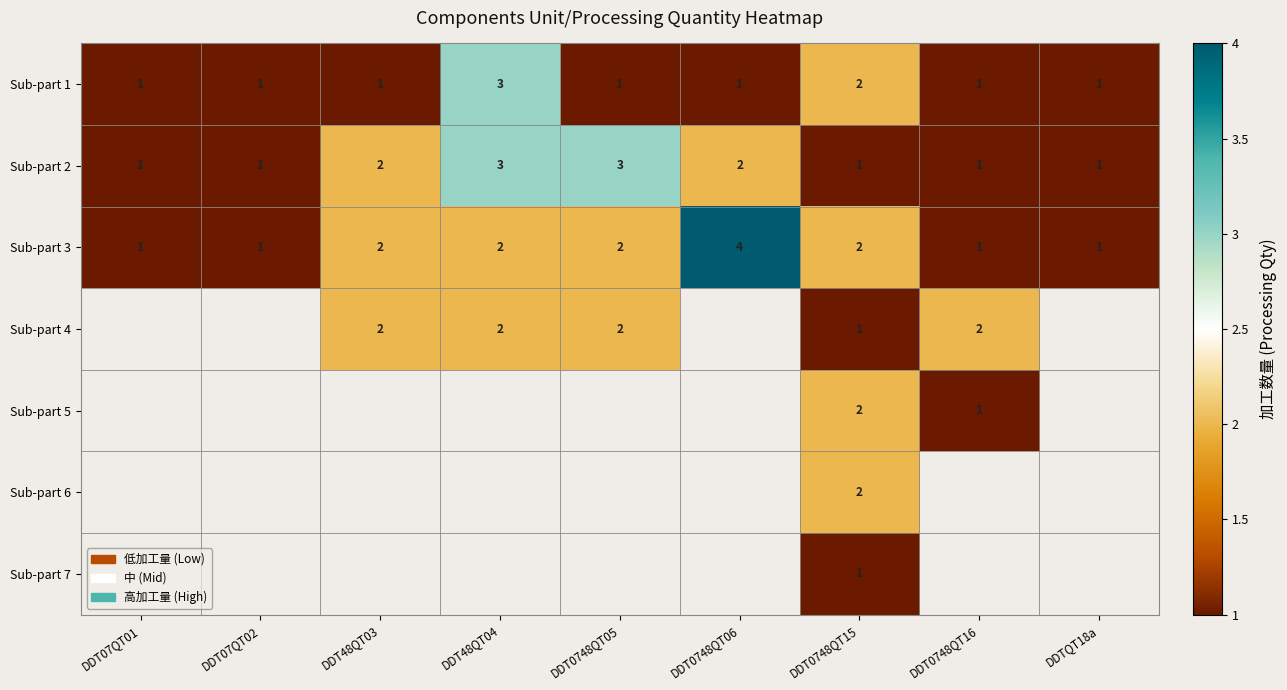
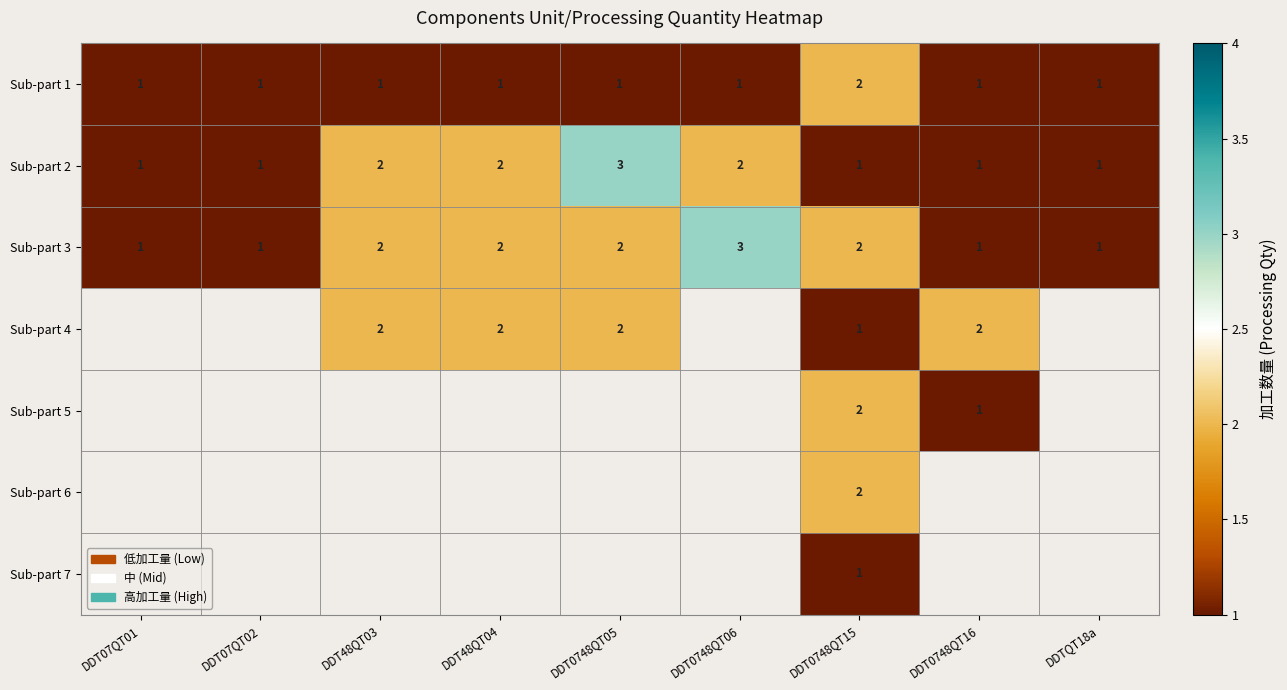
  {
    "Sub-part 1": {
      "DDT07QT01": 1,
      "DDT07QT02": 1,
      "DDT48QT03": 1,
-     "DDT48QT04": 3,
+     "DDT48QT04": 1,
      "DDT0748QT05": 1,
      "DDT0748QT06": 1,
      "DDT0748QT15": 2,
      "DDT0748QT16": 1,
      "DDTQT18a": 1
    },
    "Sub-part 2": {
      "DDT07QT01": 1,
      "DDT07QT02": 1,
      "DDT48QT03": 2,
-     "DDT48QT04": 3,
+     "DDT48QT04": 2,
      "DDT0748QT05": 3,
      "DDT0748QT06": 2,
      "DDT0748QT15": 1,
      "DDT0748QT16": 1,
      "DDTQT18a": 1
    },
    "Sub-part 3": {
      "DDT07QT01": 1,
      "DDT07QT02": 1,
      "DDT48QT03": 2,
      "DDT48QT04": 2,
      "DDT0748QT05": 2,
-     "DDT0748QT06": 4,
+     "DDT0748QT06": 3,
      "DDT0748QT15": 2,
      "DDT0748QT16": 1,
      "DDTQT18a": 1
    },
    "Sub-part 4": {
      "DDT48QT03": 2,
      "DDT48QT04": 2,
      "DDT0748QT05": 2,
      "DDT0748QT15": 1,
      "DDT0748QT16": 2
    },
    "Sub-part 5": {
      "DDT0748QT15": 2,
      "DDT0748QT16": 1
    },
    "Sub-part 6": {
      "DDT0748QT15": 2
    },
    "Sub-part 7": {
      "DDT0748QT15": 1
    }
  }
